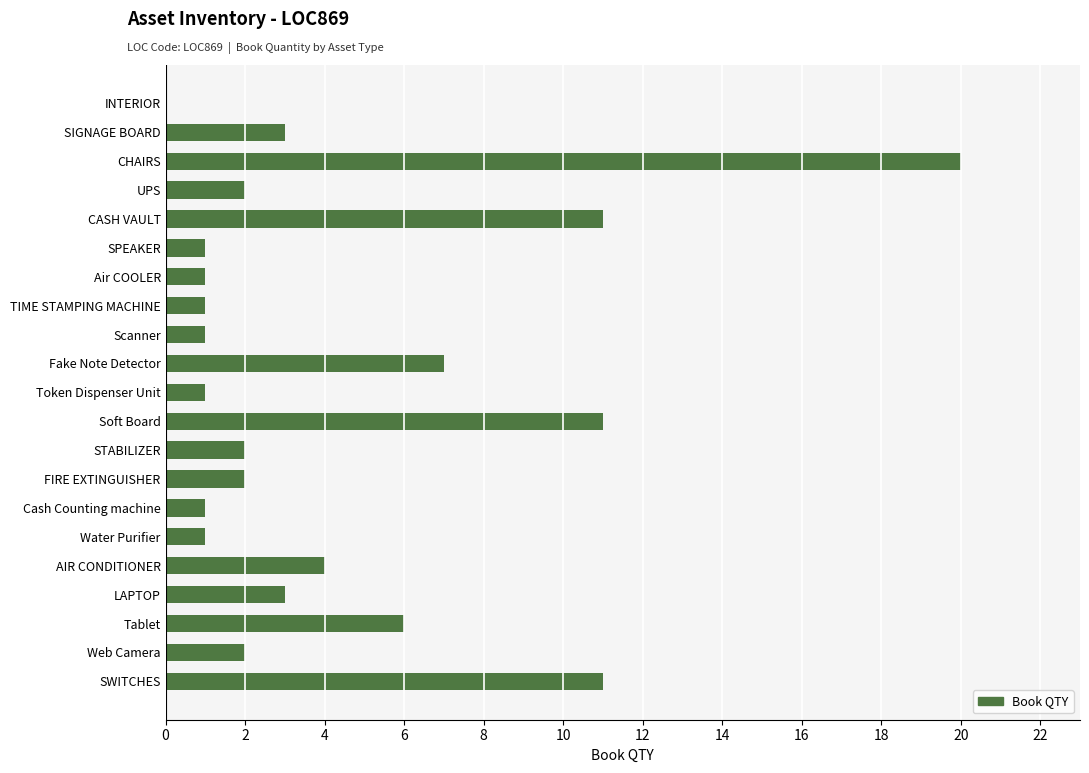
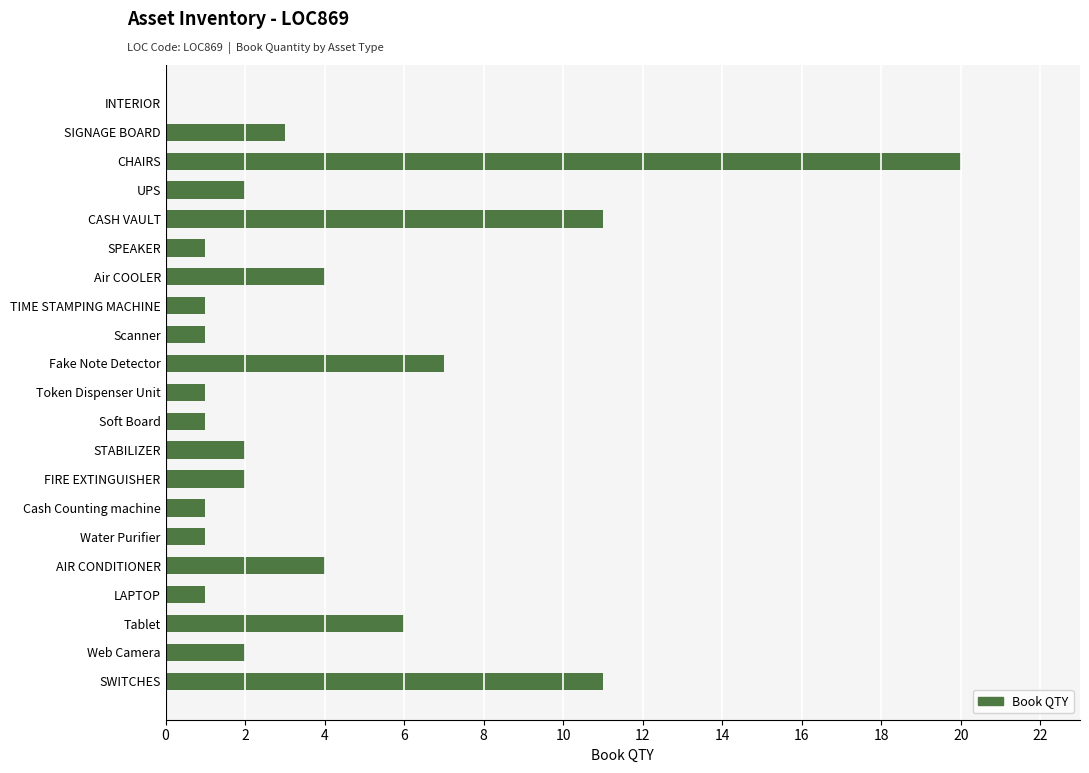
  {
    "INTERIOR": 0,
    "SIGNAGE BOARD": 3,
    "CHAIRS": 20,
    "UPS": 2,
    "CASH VAULT": 11,
    "SPEAKER": 1,
-   "Air COOLER": 1,
+   "Air COOLER": 4,
    "TIME STAMPING MACHINE": 1,
    "Scanner": 1,
    "Fake Note Detector": 7,
    "Token Dispenser Unit": 1,
-   "Soft Board": 11,
+   "Soft Board": 1,
    "STABILIZER": 2,
    "FIRE EXTINGUISHER": 2,
    "Cash Counting machine": 1,
    "Water Purifier": 1,
    "AIR CONDITIONER": 4,
-   "LAPTOP": 3,
+   "LAPTOP": 1,
    "Tablet": 6,
    "Web Camera": 2,
    "SWITCHES": 11
  }
